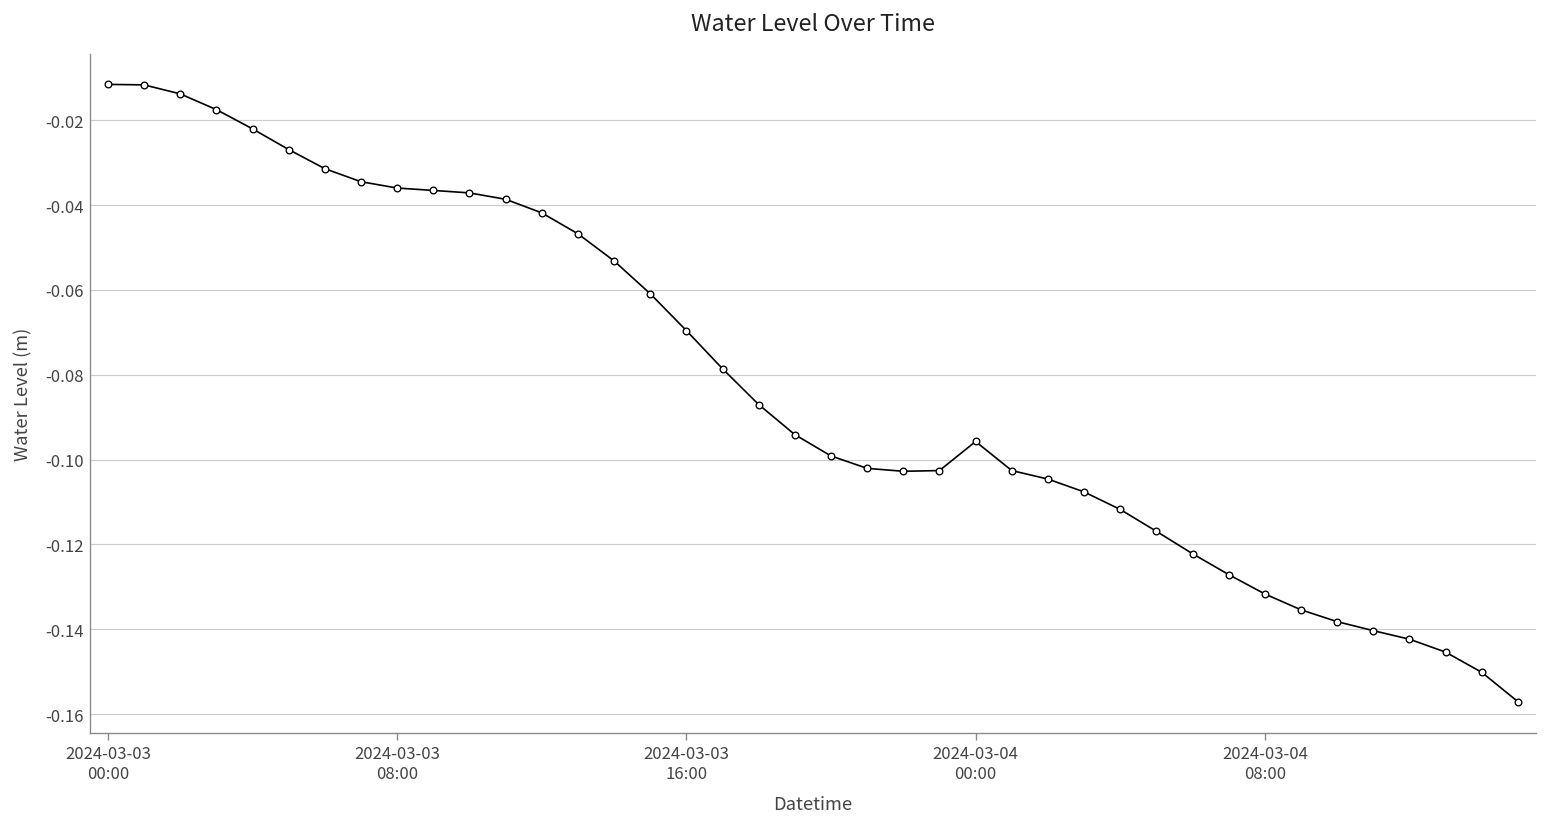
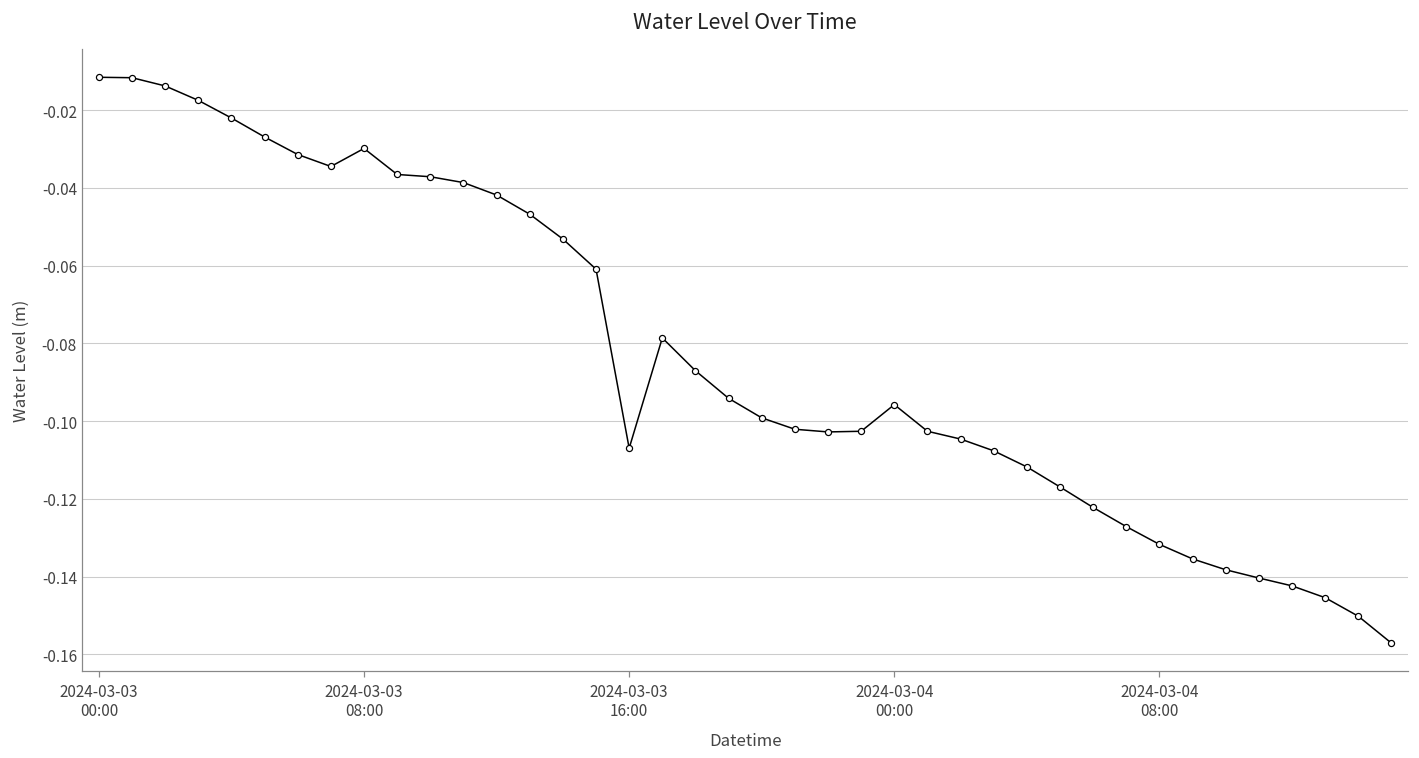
  {
    "2024-03-03 00:00": -0.012,
-   "2024-03-03 08:00": -0.036,
-   "2024-03-03 16:00": -0.070,
+   "2024-03-03 08:00": -0.030,
+   "2024-03-03 16:00": -0.107,
    "2024-03-04 00:00": -0.096,
    "2024-03-04 08:00": -0.132
  }
